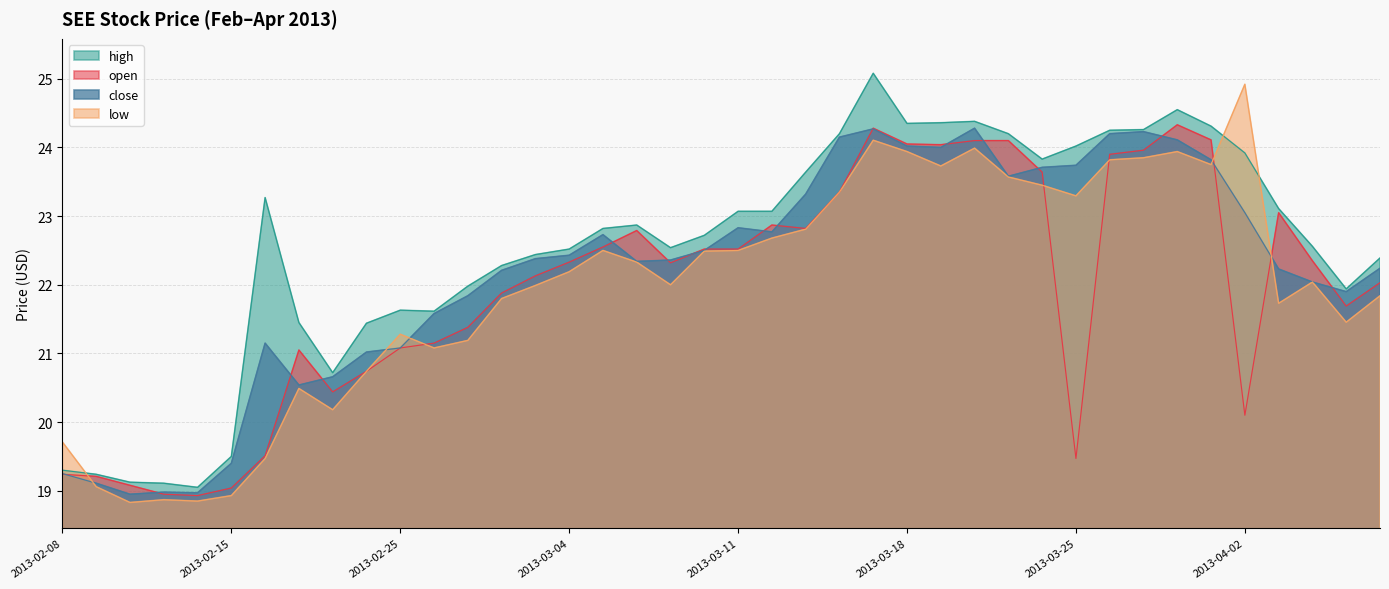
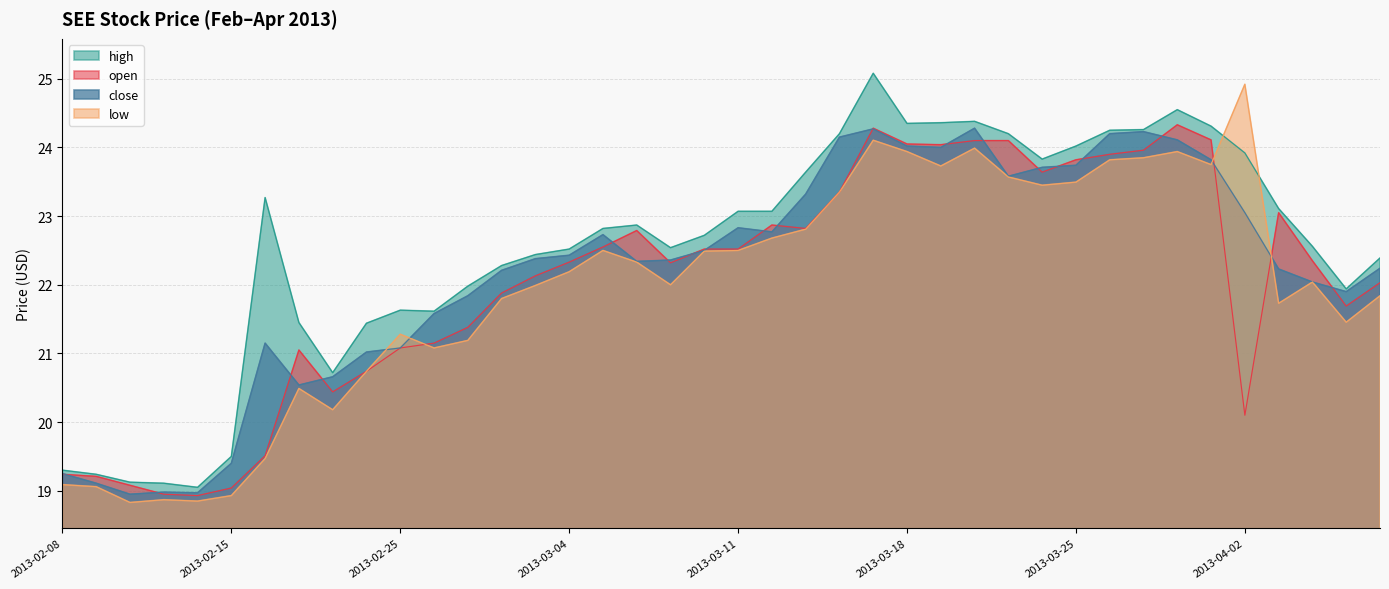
  {
    "open": {
      "2013-02-15": 19.0,
      "2013-03-04": 22.3,
-     "2013-03-25": 19.5,
+     "2013-03-25": 23.8,
      "2013-04-02": 20.1
    },
    "low": {
-     "2013-02-08": 19.7,
+     "2013-02-08": 19.1,
      "2013-02-15": 18.9,
      "2013-02-25": 21.3,
      "2013-03-04": 22.2,
      "2013-03-18": 23.9,
-     "2013-03-25": 23.3,
+     "2013-03-25": 23.5,
      "2013-04-02": 24.9
    }
  }
